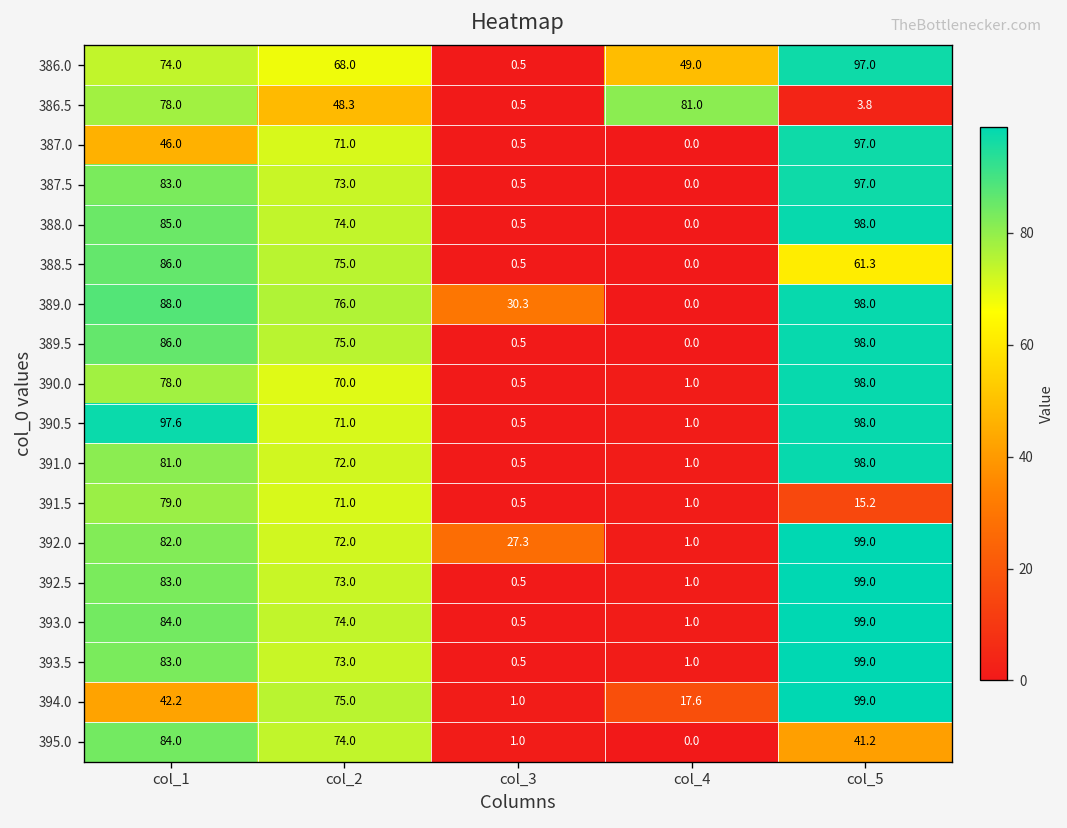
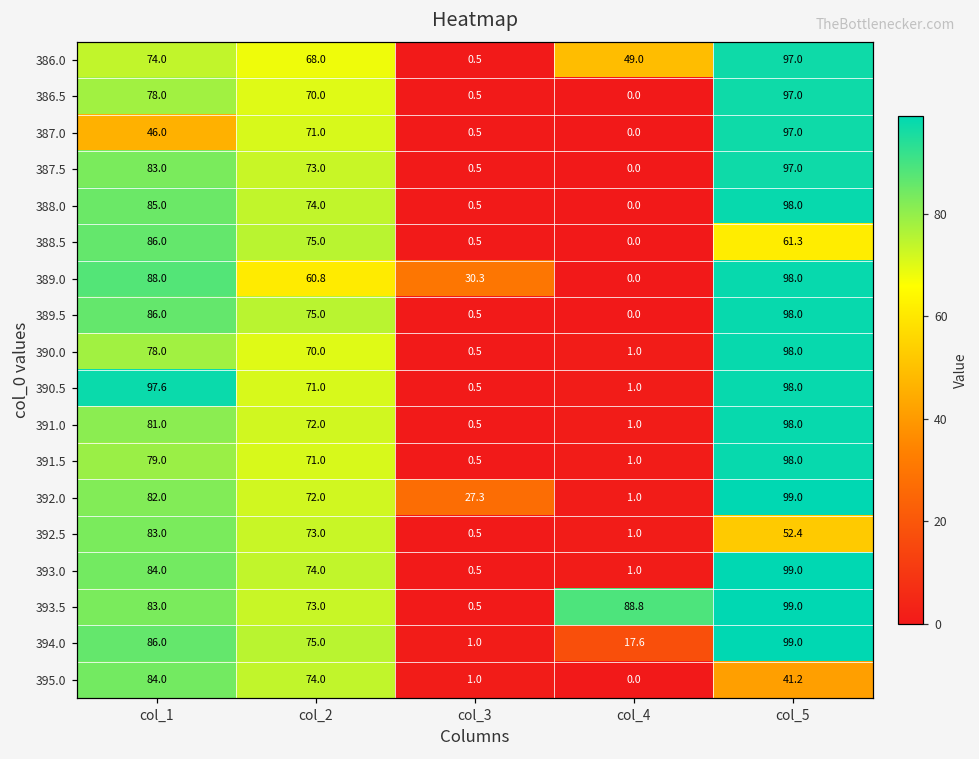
  {
    "386.0": {
      "col_1": 74.0,
      "col_2": 68.0,
      "col_3": 0.5,
      "col_4": 49.0,
      "col_5": 97.0
    },
    "386.5": {
      "col_1": 78.0,
-     "col_2": 48.3,
+     "col_2": 70.0,
      "col_3": 0.5,
-     "col_4": 81.0,
-     "col_5": 3.8
+     "col_4": 0.0,
+     "col_5": 97.0
    },
    "387.0": {
      "col_1": 46.0,
      "col_2": 71.0,
      "col_3": 0.5,
      "col_4": 0.0,
      "col_5": 97.0
    },
    "387.5": {
      "col_1": 83.0,
      "col_2": 73.0,
      "col_3": 0.5,
      "col_4": 0.0,
      "col_5": 97.0
    },
    "388.0": {
      "col_1": 85.0,
      "col_2": 74.0,
      "col_3": 0.5,
      "col_4": 0.0,
      "col_5": 98.0
    },
    "388.5": {
      "col_1": 86.0,
      "col_2": 75.0,
      "col_3": 0.5,
      "col_4": 0.0,
      "col_5": 61.3
    },
    "389.0": {
      "col_1": 88.0,
-     "col_2": 76.0,
+     "col_2": 60.8,
      "col_3": 30.3,
      "col_4": 0.0,
      "col_5": 98.0
    },
    "389.5": {
      "col_1": 86.0,
      "col_2": 75.0,
      "col_3": 0.5,
      "col_4": 0.0,
      "col_5": 98.0
    },
    "390.0": {
      "col_1": 78.0,
      "col_2": 70.0,
      "col_3": 0.5,
      "col_4": 1.0,
      "col_5": 98.0
    },
    "390.5": {
      "col_1": 97.6,
      "col_2": 71.0,
      "col_3": 0.5,
      "col_4": 1.0,
      "col_5": 98.0
    },
    "391.0": {
      "col_1": 81.0,
      "col_2": 72.0,
      "col_3": 0.5,
      "col_4": 1.0,
      "col_5": 98.0
    },
    "391.5": {
      "col_1": 79.0,
      "col_2": 71.0,
      "col_3": 0.5,
      "col_4": 1.0,
-     "col_5": 15.2
+     "col_5": 98.0
    },
    "392.0": {
      "col_1": 82.0,
      "col_2": 72.0,
      "col_3": 27.3,
      "col_4": 1.0,
      "col_5": 99.0
    },
    "392.5": {
      "col_1": 83.0,
      "col_2": 73.0,
      "col_3": 0.5,
      "col_4": 1.0,
-     "col_5": 99.0
+     "col_5": 52.4
    },
    "393.0": {
      "col_1": 84.0,
      "col_2": 74.0,
      "col_3": 0.5,
      "col_4": 1.0,
      "col_5": 99.0
    },
    "393.5": {
      "col_1": 83.0,
      "col_2": 73.0,
      "col_3": 0.5,
-     "col_4": 1.0,
+     "col_4": 88.8,
      "col_5": 99.0
    },
    "394.0": {
-     "col_1": 42.2,
+     "col_1": 86.0,
      "col_2": 75.0,
      "col_3": 1.0,
      "col_4": 17.6,
      "col_5": 99.0
    },
    "395.0": {
      "col_1": 84.0,
      "col_2": 74.0,
      "col_3": 1.0,
      "col_4": 0.0,
      "col_5": 41.2
    }
  }
